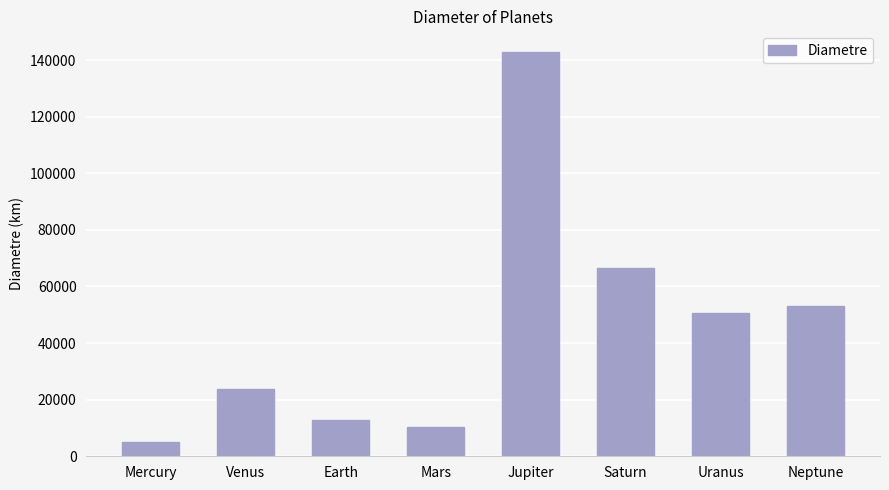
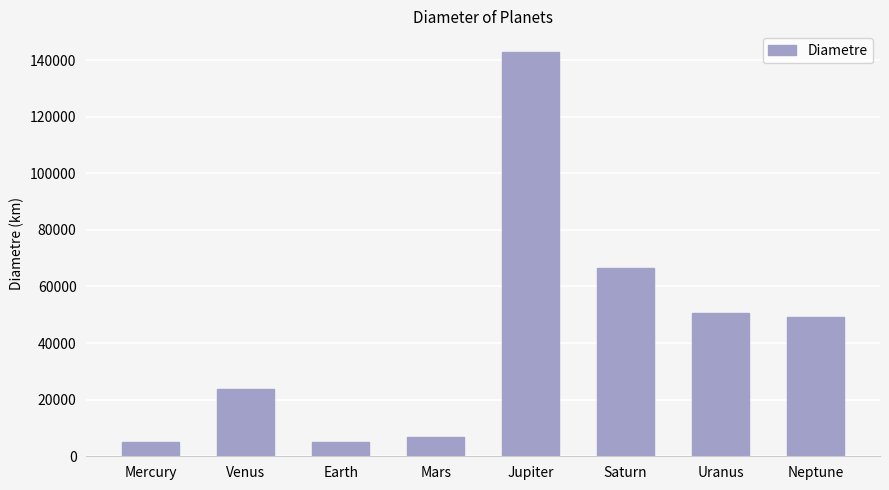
  {
    "Mercury": 5000,
    "Venus": 24000,
-   "Earth": 13000,
-   "Mars": 10000,
+   "Earth": 5000,
+   "Mars": 7000,
    "Jupiter": 143000,
    "Saturn": 67000,
    "Uranus": 51000,
-   "Neptune": 53000
+   "Neptune": 49000
  }
